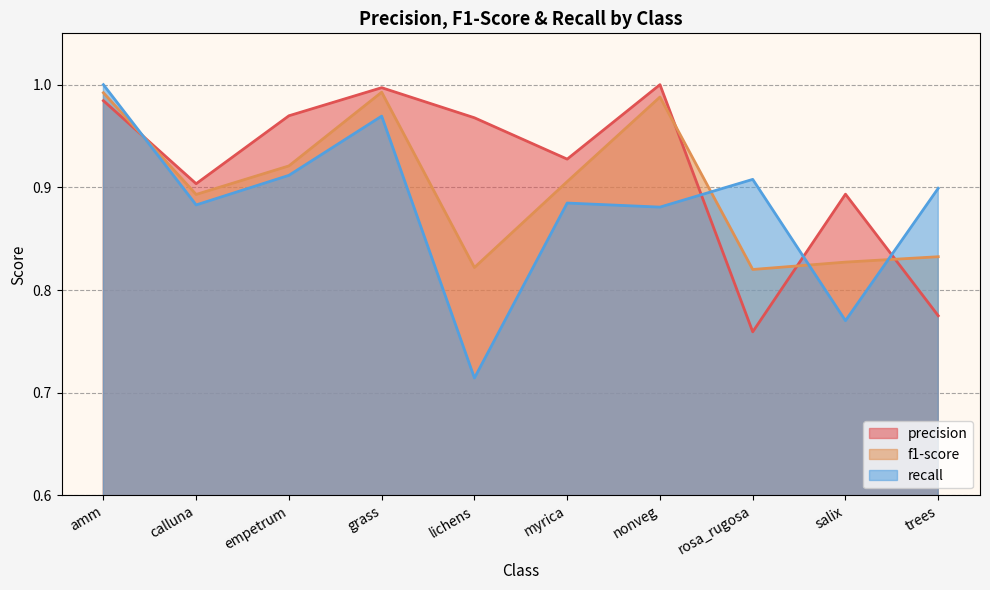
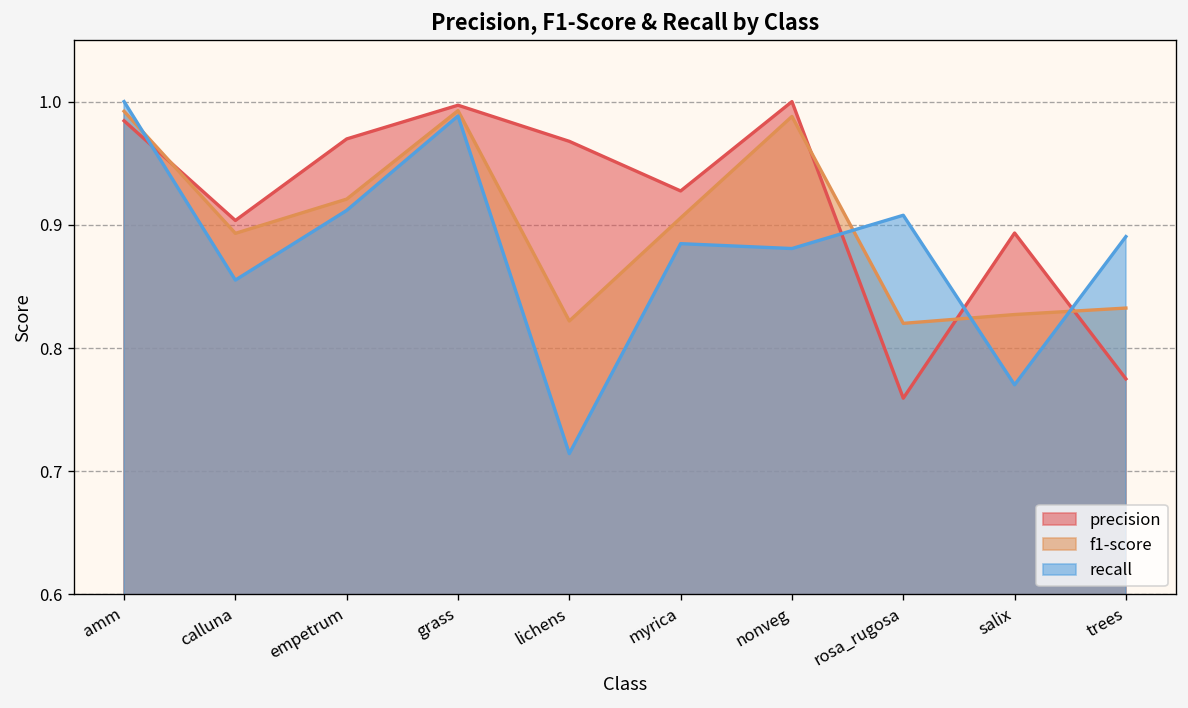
  {
    "recall": {
      "amm": 1.000,
-     "calluna": 0.883,
+     "calluna": 0.855,
      "empetrum": 0.912,
-     "grass": 0.969,
+     "grass": 0.988,
      "lichens": 0.714,
      "myrica": 0.885,
      "nonveg": 0.881,
      "rosa_rugosa": 0.908,
      "salix": 0.770,
-     "trees": 0.899
+     "trees": 0.890
    }
  }
